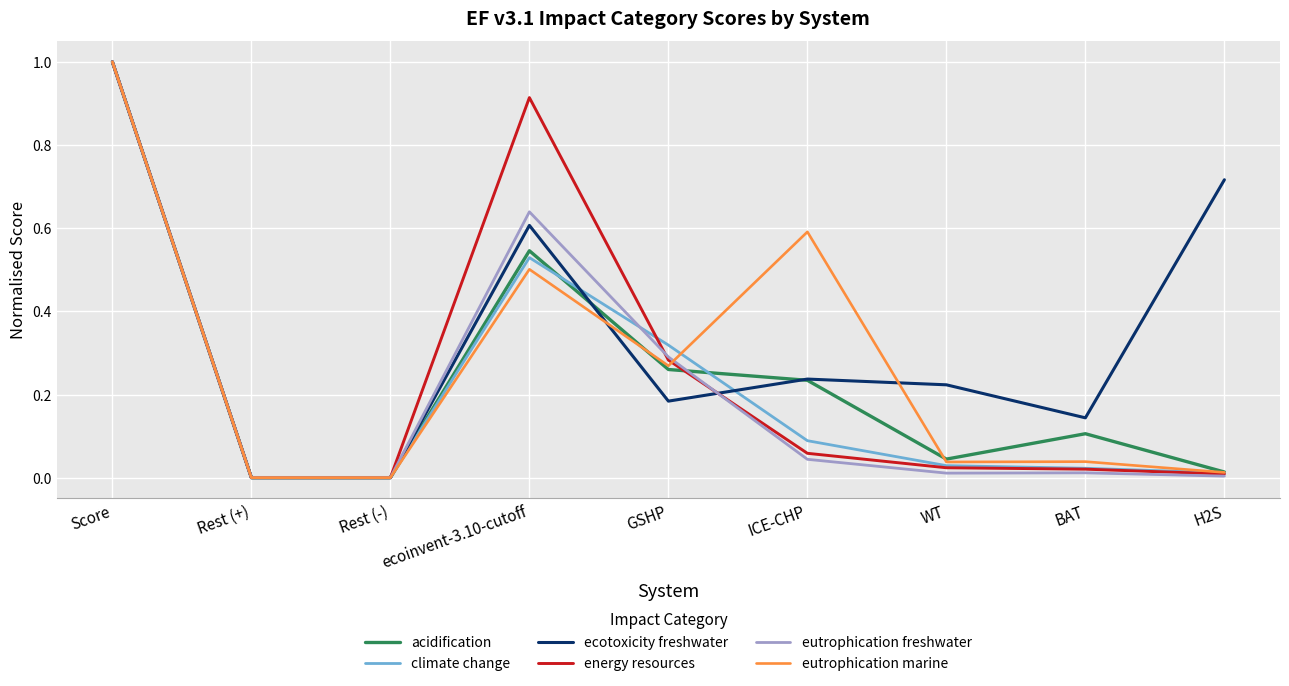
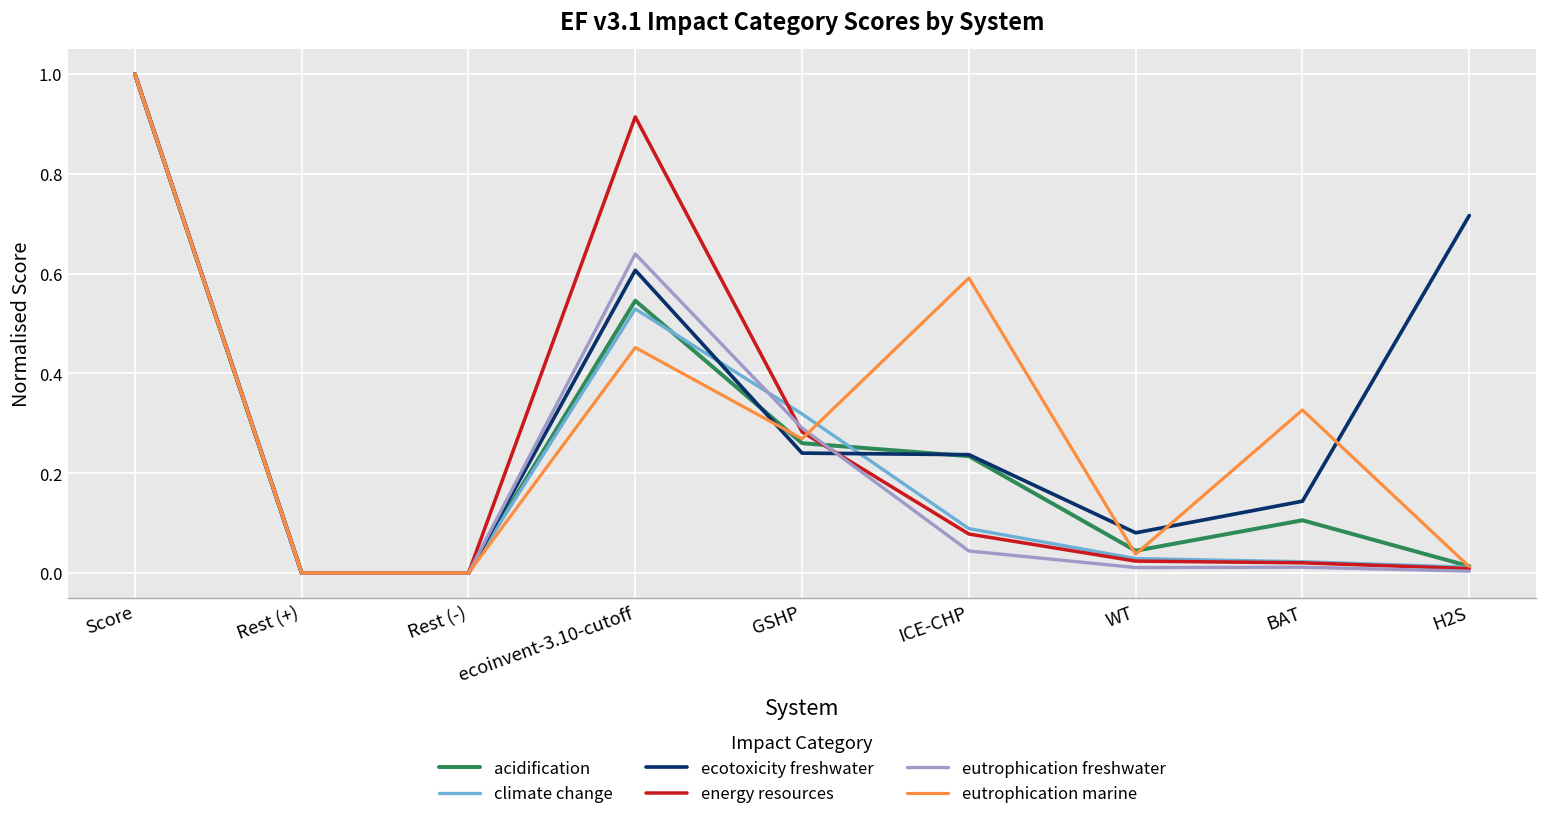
  {
    "acidification": {
      "ecoinvent-3.10-cutoff": 0.55,
      "GSHP": 0.26,
      "WT": 0.04,
      "BAT": 0.11
    },
    "ecotoxicity freshwater": {
      "ecoinvent-3.10-cutoff": 0.61,
-     "GSHP": 0.18,
-     "WT": 0.22,
+     "GSHP": 0.24,
+     "WT": 0.08,
      "BAT": 0.14,
      "H2S": 0.72
    },
    "energy resources": {
      "ecoinvent-3.10-cutoff": 0.91,
      "GSHP": 0.28,
-     "ICE-CHP": 0.06
+     "ICE-CHP": 0.08
    },
    "eutrophication marine": {
-     "ecoinvent-3.10-cutoff": 0.50,
+     "ecoinvent-3.10-cutoff": 0.45,
      "GSHP": 0.27,
      "ICE-CHP": 0.59,
      "WT": 0.04,
-     "BAT": 0.04
+     "BAT": 0.33
    }
  }
